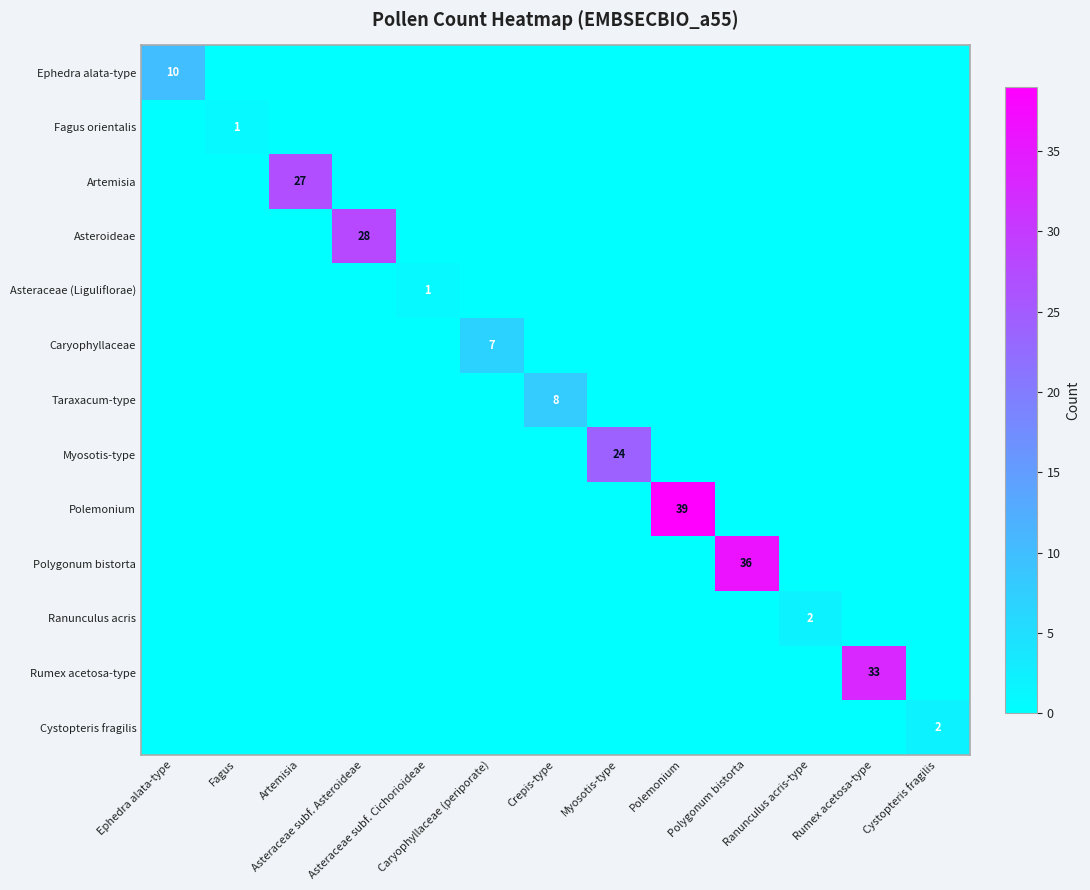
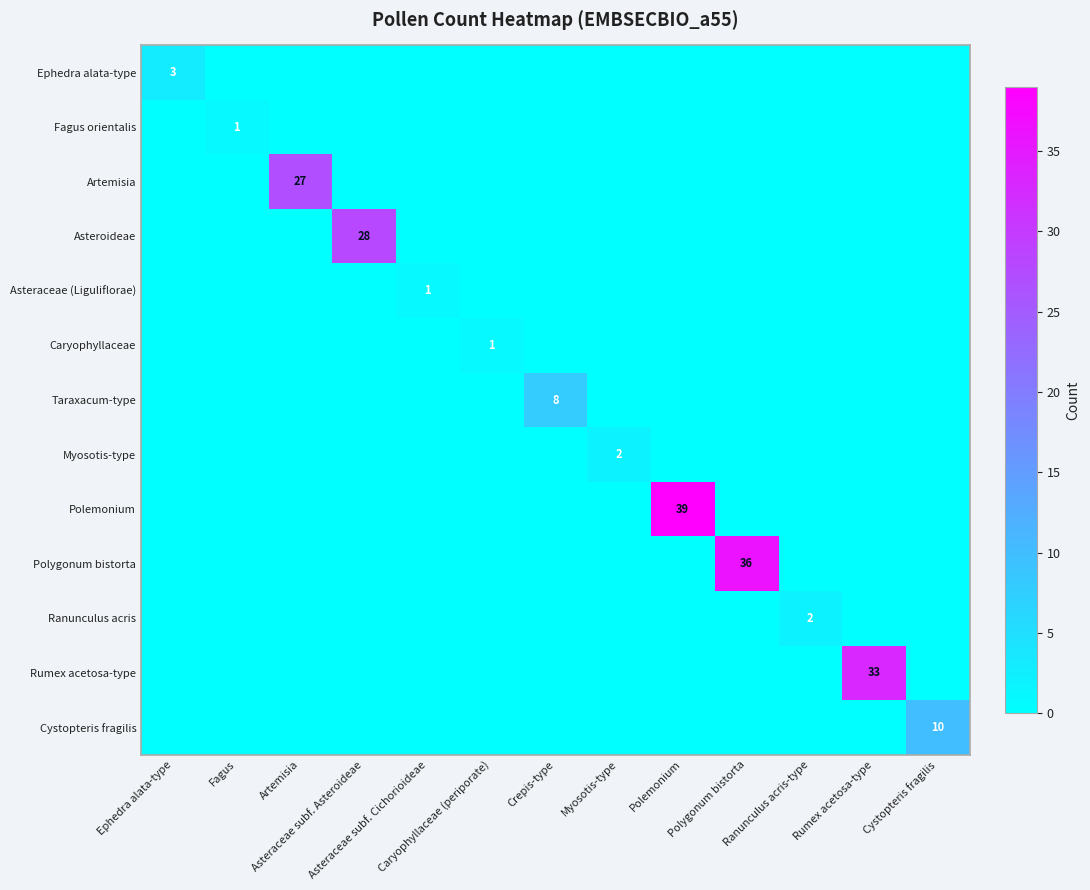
  {
    "Ephedra alata-type": {
-     "Ephedra alata-type": 10
+     "Ephedra alata-type": 3
    },
    "Fagus orientalis": {
      "Fagus": 1
    },
    "Artemisia": {
      "Artemisia": 27
    },
    "Asteroideae": {
      "Asteraceae subf. Asteroideae": 28
    },
    "Asteraceae (Liguliflorae)": {
      "Asteraceae subf. Cichorioideae": 1
    },
    "Caryophyllaceae": {
-     "Caryophyllaceae (periporate)": 7
+     "Caryophyllaceae (periporate)": 1
    },
    "Taraxacum-type": {
      "Crepis-type": 8
    },
    "Myosotis-type": {
-     "Myosotis-type": 24
+     "Myosotis-type": 2
    },
    "Polemonium": {
      "Polemonium": 39
    },
    "Polygonum bistorta": {
      "Polygonum bistorta": 36
    },
    "Ranunculus acris": {
      "Ranunculus acris-type": 2
    },
    "Rumex acetosa-type": {
      "Rumex acetosa-type": 33
    },
    "Cystopteris fragilis": {
-     "Cystopteris fragilis": 2
+     "Cystopteris fragilis": 10
    }
  }
